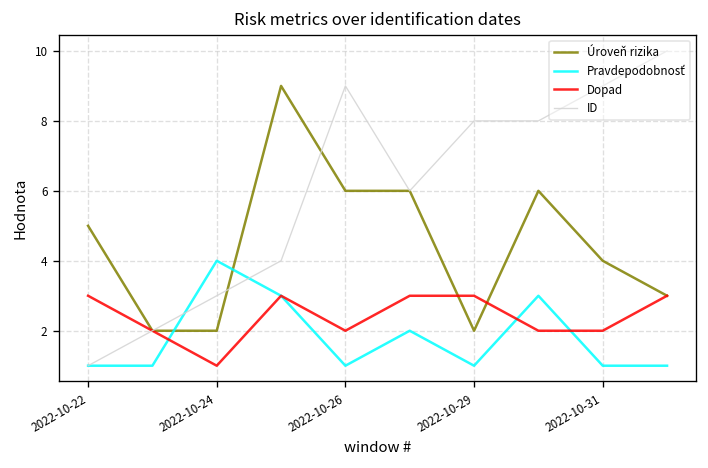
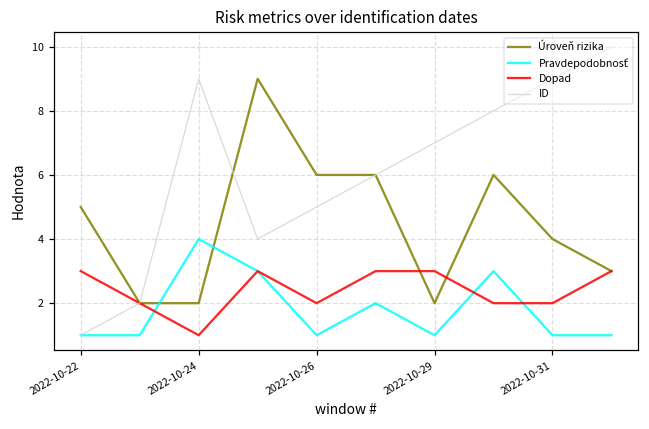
  {
    "Úroveň rizika": {
      "2022-10-22": 5,
      "2022-10-24": 2,
      "2022-10-26": 6,
      "2022-10-29": 2,
      "2022-10-31": 4
    },
    "Pravdepodobnosť": {
      "2022-10-24": 4,
      "2022-10-26": 1,
      "2022-10-29": 1,
      "2022-10-31": 1
    },
    "Dopad": {
      "2022-10-22": 3,
      "2022-10-24": 1,
      "2022-10-26": 2,
      "2022-10-29": 3,
      "2022-10-31": 2
    },
    "ID": {
-     "2022-10-24": 3,
-     "2022-10-26": 9,
-     "2022-10-29": 8
+     "2022-10-24": 9,
+     "2022-10-26": 5,
+     "2022-10-29": 7
    }
  }
